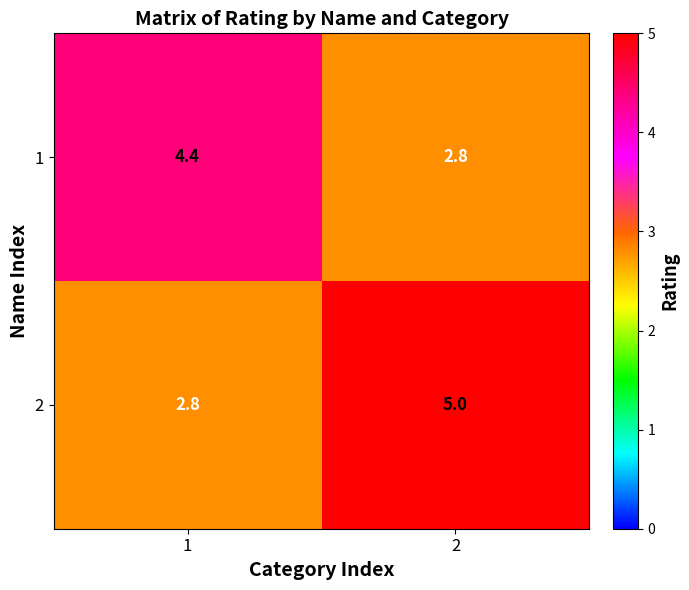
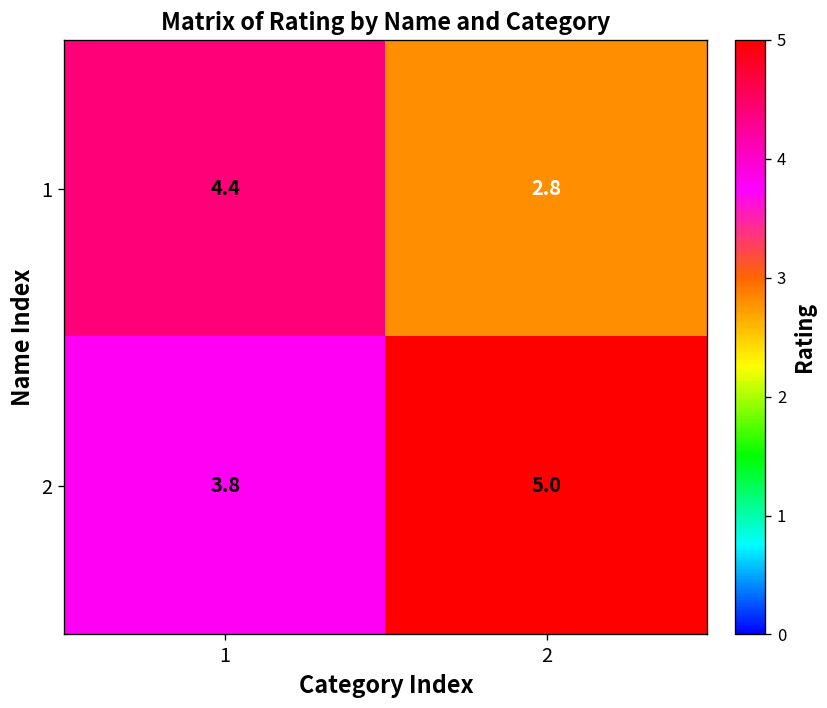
  {
    "1": {
      "1": 4.4,
      "2": 2.8
    },
    "2": {
-     "1": 2.8,
+     "1": 3.8,
      "2": 5.0
    }
  }
